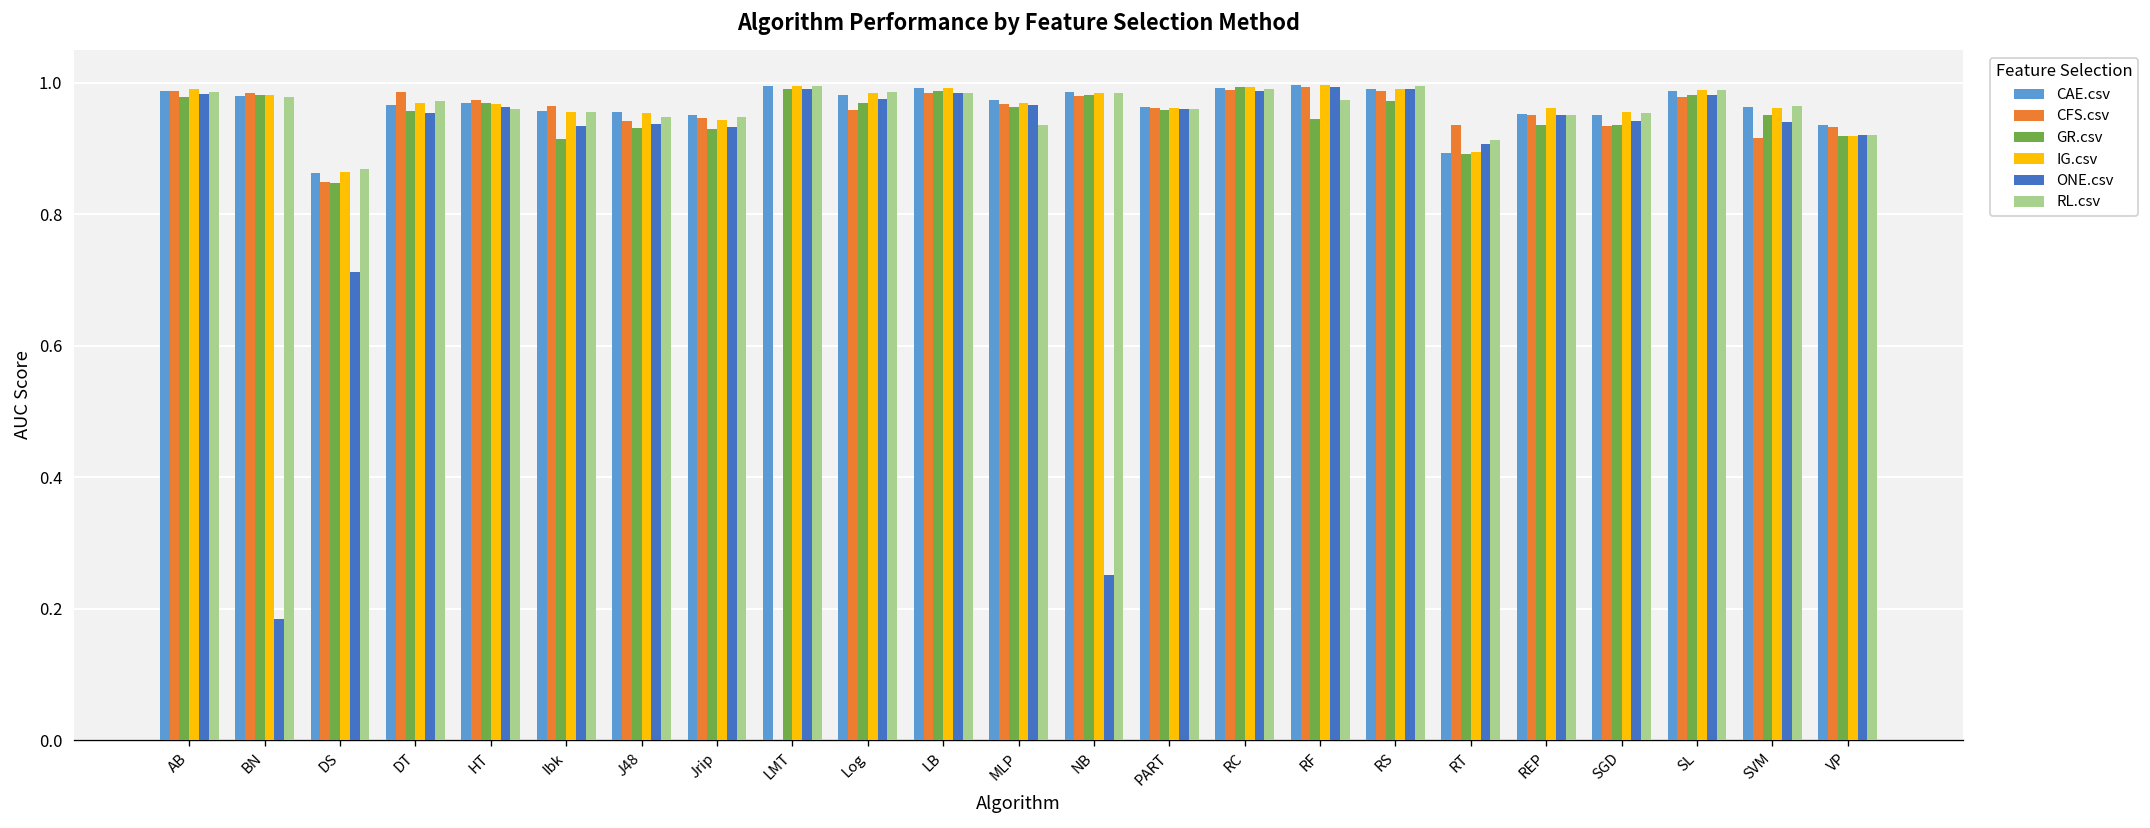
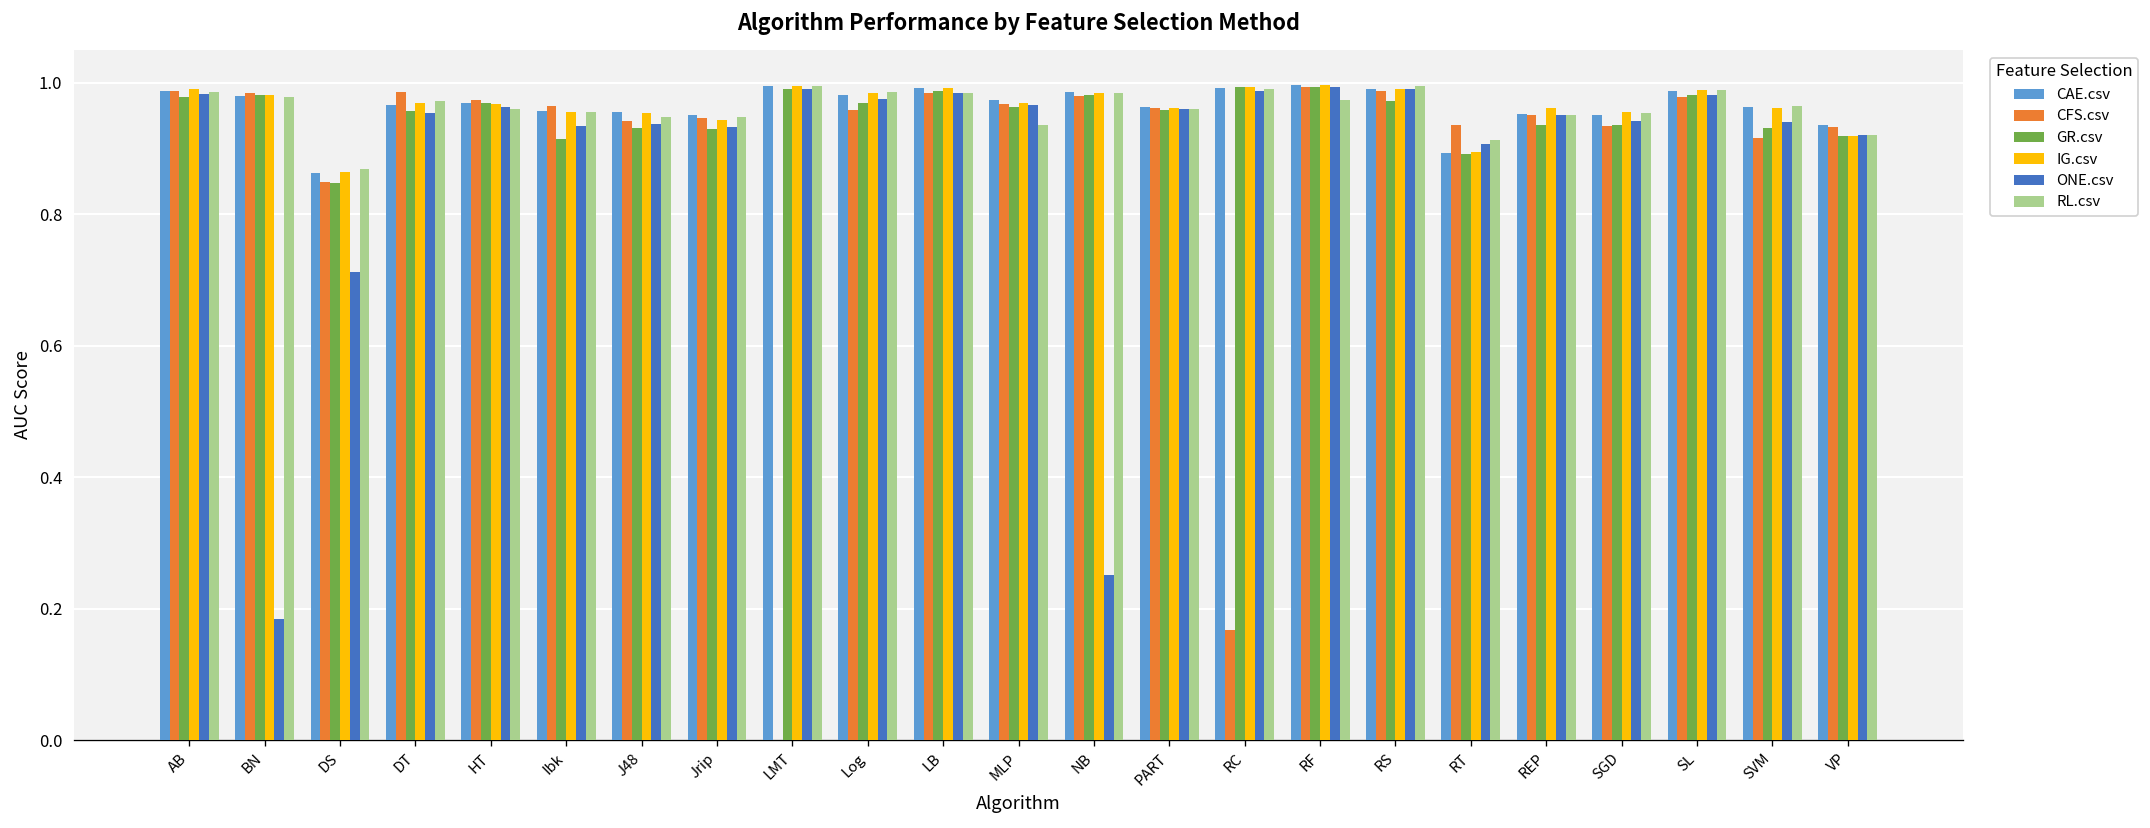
  {
    "CFS.csv": {
      "AB": 0.99,
      "BN": 0.98,
      "DS": 0.85,
      "DT": 0.99,
      "HT": 0.97,
      "Ibk": 0.96,
      "J48": 0.94,
      "Jrip": 0.95,
      "LMT": 0.00,
      "Log": 0.96,
      "LB": 0.98,
      "MLP": 0.97,
      "NB": 0.98,
      "PART": 0.96,
-     "RC": 0.99,
+     "RC": 0.17,
      "RF": 0.99,
      "RS": 0.99,
      "RT": 0.94,
      "REP": 0.95,
      "SGD": 0.93,
      "SL": 0.98,
      "SVM": 0.92,
      "VP": 0.93
    },
    "GR.csv": {
      "AB": 0.98,
      "BN": 0.98,
      "DS": 0.85,
      "DT": 0.96,
      "HT": 0.97,
      "Ibk": 0.91,
      "J48": 0.93,
      "Jrip": 0.93,
      "LMT": 0.99,
      "Log": 0.97,
      "LB": 0.99,
      "MLP": 0.96,
      "NB": 0.98,
      "PART": 0.96,
      "RC": 0.99,
-     "RF": 0.95,
+     "RF": 0.99,
      "RS": 0.97,
      "RT": 0.89,
      "REP": 0.94,
      "SGD": 0.94,
      "SL": 0.98,
-     "SVM": 0.95,
+     "SVM": 0.93,
      "VP": 0.92
    },
    "IG.csv": {
      "AB": 0.99,
      "BN": 0.98,
      "DS": 0.86,
      "DT": 0.97,
      "HT": 0.97,
      "Ibk": 0.96,
      "J48": 0.95,
      "Jrip": 0.94,
      "LMT": 0.99,
      "Log": 0.98,
      "LB": 0.99,
      "MLP": 0.97,
      "NB": 0.98,
      "PART": 0.96,
      "RC": 0.99,
      "RF": 1.00,
      "RS": 0.99,
      "RT": 0.90,
      "REP": 0.96,
      "SGD": 0.96,
      "SL": 0.99,
      "SVM": 0.96,
      "VP": 0.92
    },
    "RL.csv": {
      "AB": 0.99,
      "BN": 0.98,
      "DS": 0.87,
      "DT": 0.97,
      "HT": 0.96,
      "Ibk": 0.96,
      "J48": 0.95,
      "Jrip": 0.95,
      "LMT": 1.00,
      "Log": 0.99,
      "LB": 0.98,
      "MLP": 0.94,
      "NB": 0.98,
      "PART": 0.96,
      "RC": 0.99,
      "RF": 0.97,
      "RS": 0.99,
      "RT": 0.91,
      "REP": 0.95,
      "SGD": 0.95,
      "SL": 0.99,
      "SVM": 0.96,
      "VP": 0.92
    }
  }
